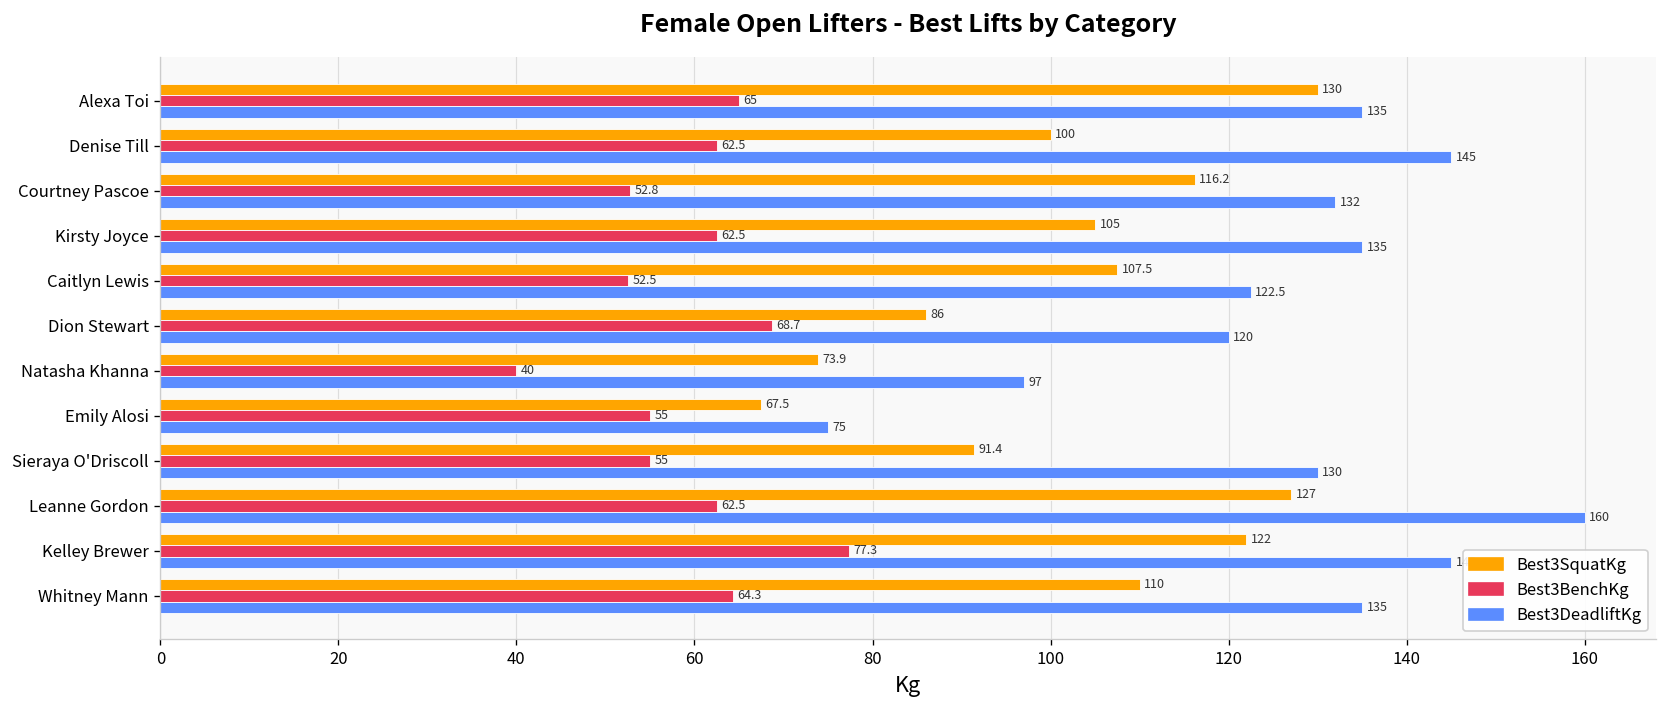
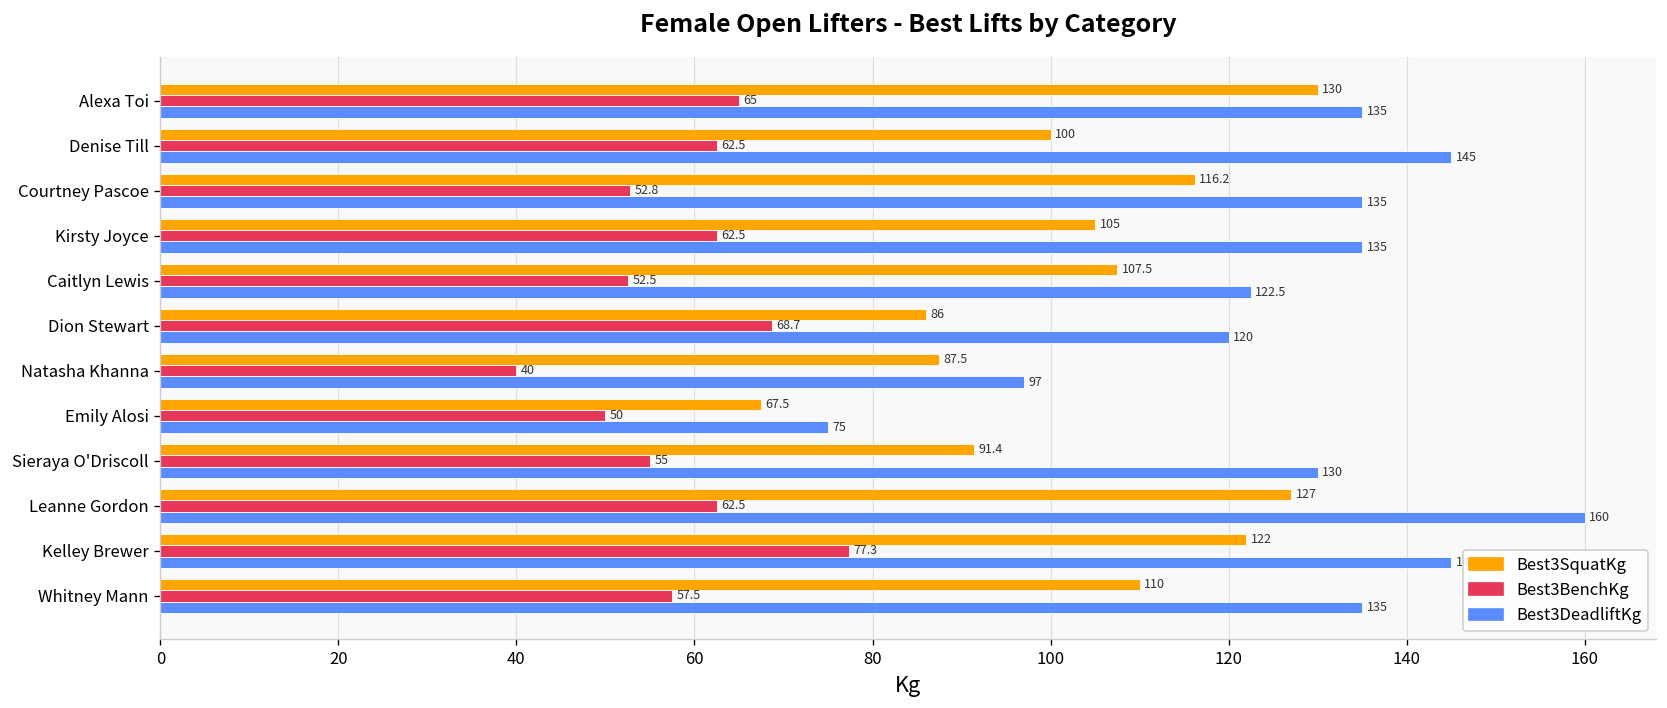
  {
    "Best3SquatKg": {
      "Alexa Toi": 130,
      "Denise Till": 100,
      "Courtney Pascoe": 116.2,
      "Kirsty Joyce": 105,
      "Caitlyn Lewis": 107.5,
      "Dion Stewart": 86,
-     "Natasha Khanna": 73.9,
+     "Natasha Khanna": 87.5,
      "Emily Alosi": 67.5,
      "Sieraya O'Driscoll": 91.4,
      "Leanne Gordon": 127,
      "Kelley Brewer": 122,
      "Whitney Mann": 110
    },
    "Best3BenchKg": {
      "Alexa Toi": 65,
      "Denise Till": 62.5,
      "Courtney Pascoe": 52.8,
      "Kirsty Joyce": 62.5,
      "Caitlyn Lewis": 52.5,
      "Dion Stewart": 68.7,
      "Natasha Khanna": 40,
-     "Emily Alosi": 55,
+     "Emily Alosi": 50,
      "Sieraya O'Driscoll": 55,
      "Leanne Gordon": 62.5,
      "Kelley Brewer": 77.3,
-     "Whitney Mann": 64.3
+     "Whitney Mann": 57.5
    },
    "Best3DeadliftKg": {
      "Alexa Toi": 135,
      "Denise Till": 145,
-     "Courtney Pascoe": 132,
+     "Courtney Pascoe": 135,
      "Kirsty Joyce": 135,
      "Caitlyn Lewis": 122.5,
      "Dion Stewart": 120,
      "Natasha Khanna": 97,
      "Emily Alosi": 75,
      "Sieraya O'Driscoll": 130,
      "Leanne Gordon": 160,
      "Whitney Mann": 135
    }
  }
